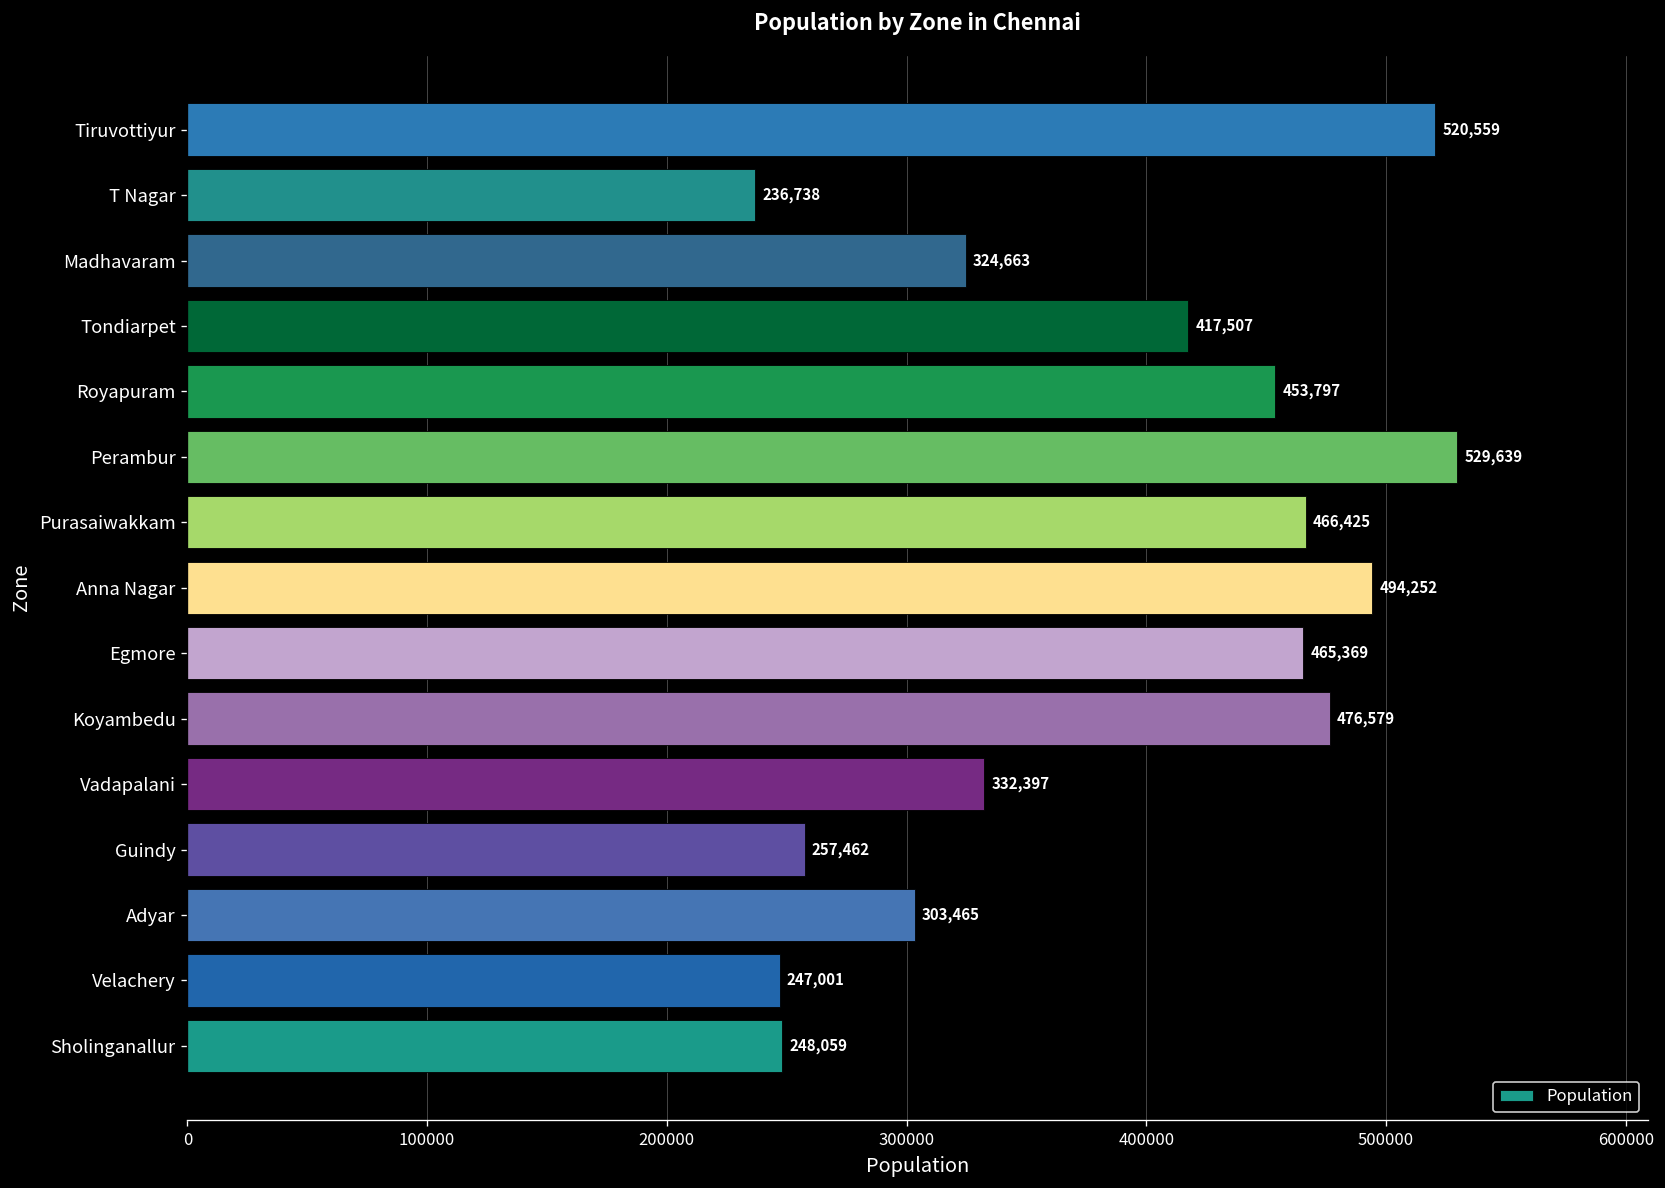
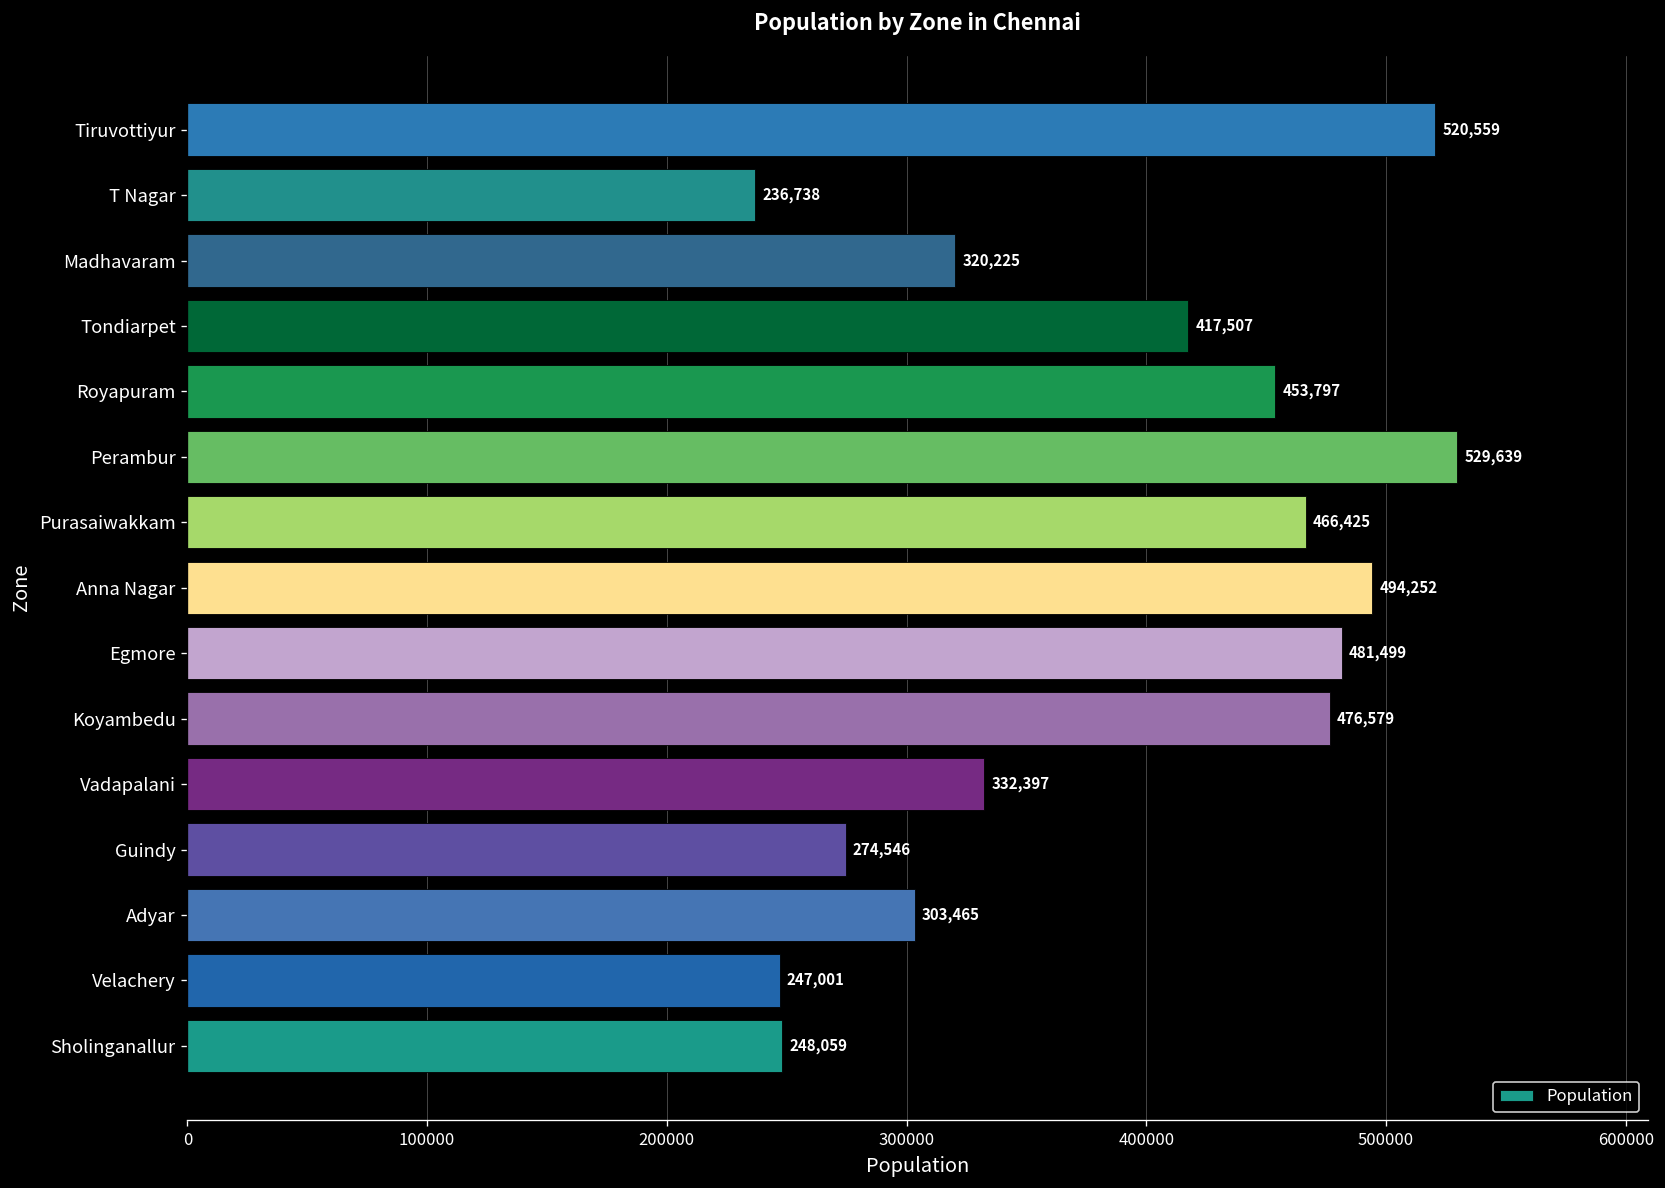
  {
    "Tiruvottiyur": "520,559",
    "T Nagar": "236,738",
-   "Madhavaram": "324,663",
+   "Madhavaram": "320,225",
    "Tondiarpet": "417,507",
    "Royapuram": "453,797",
    "Perambur": "529,639",
    "Purasaiwakkam": "466,425",
    "Anna Nagar": "494,252",
-   "Egmore": "465,369",
+   "Egmore": "481,499",
    "Koyambedu": "476,579",
    "Vadapalani": "332,397",
-   "Guindy": "257,462",
+   "Guindy": "274,546",
    "Adyar": "303,465",
    "Velachery": "247,001",
    "Sholinganallur": "248,059"
  }
